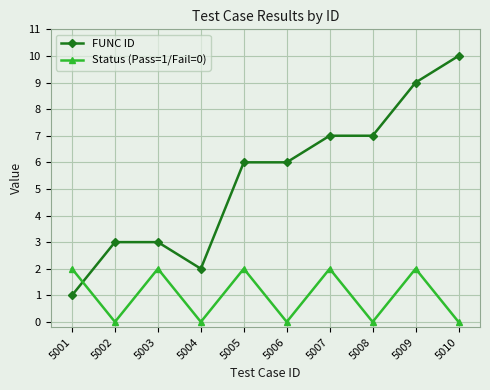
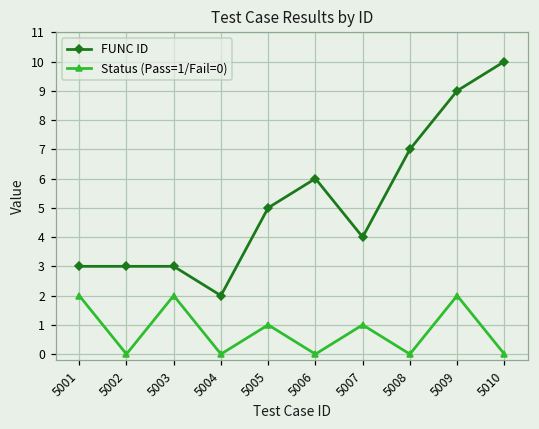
  {
    "FUNC ID": {
-     "5001": 1,
+     "5001": 3,
      "5002": 3,
      "5003": 3,
      "5004": 2,
-     "5005": 6,
+     "5005": 5,
      "5006": 6,
-     "5007": 7,
+     "5007": 4,
      "5008": 7,
      "5009": 9,
      "5010": 10
    },
    "Status (Pass=1/Fail=0)": {
      "5001": 2,
      "5002": 0,
      "5003": 2,
      "5004": 0,
-     "5005": 2,
+     "5005": 1,
      "5006": 0,
-     "5007": 2,
+     "5007": 1,
      "5008": 0,
      "5009": 2,
      "5010": 0
    }
  }
